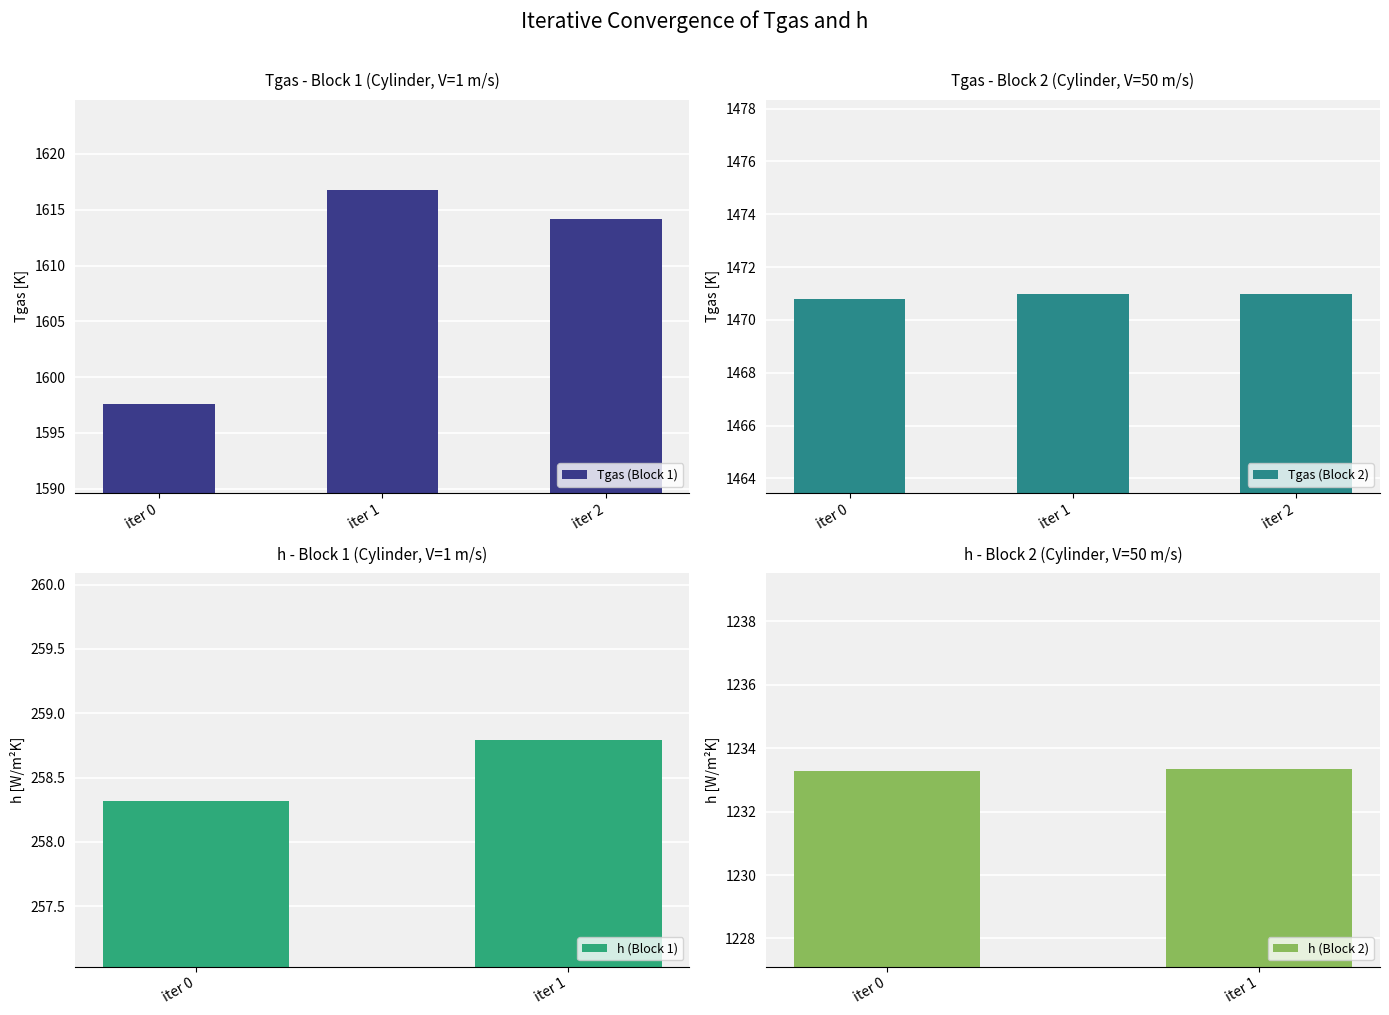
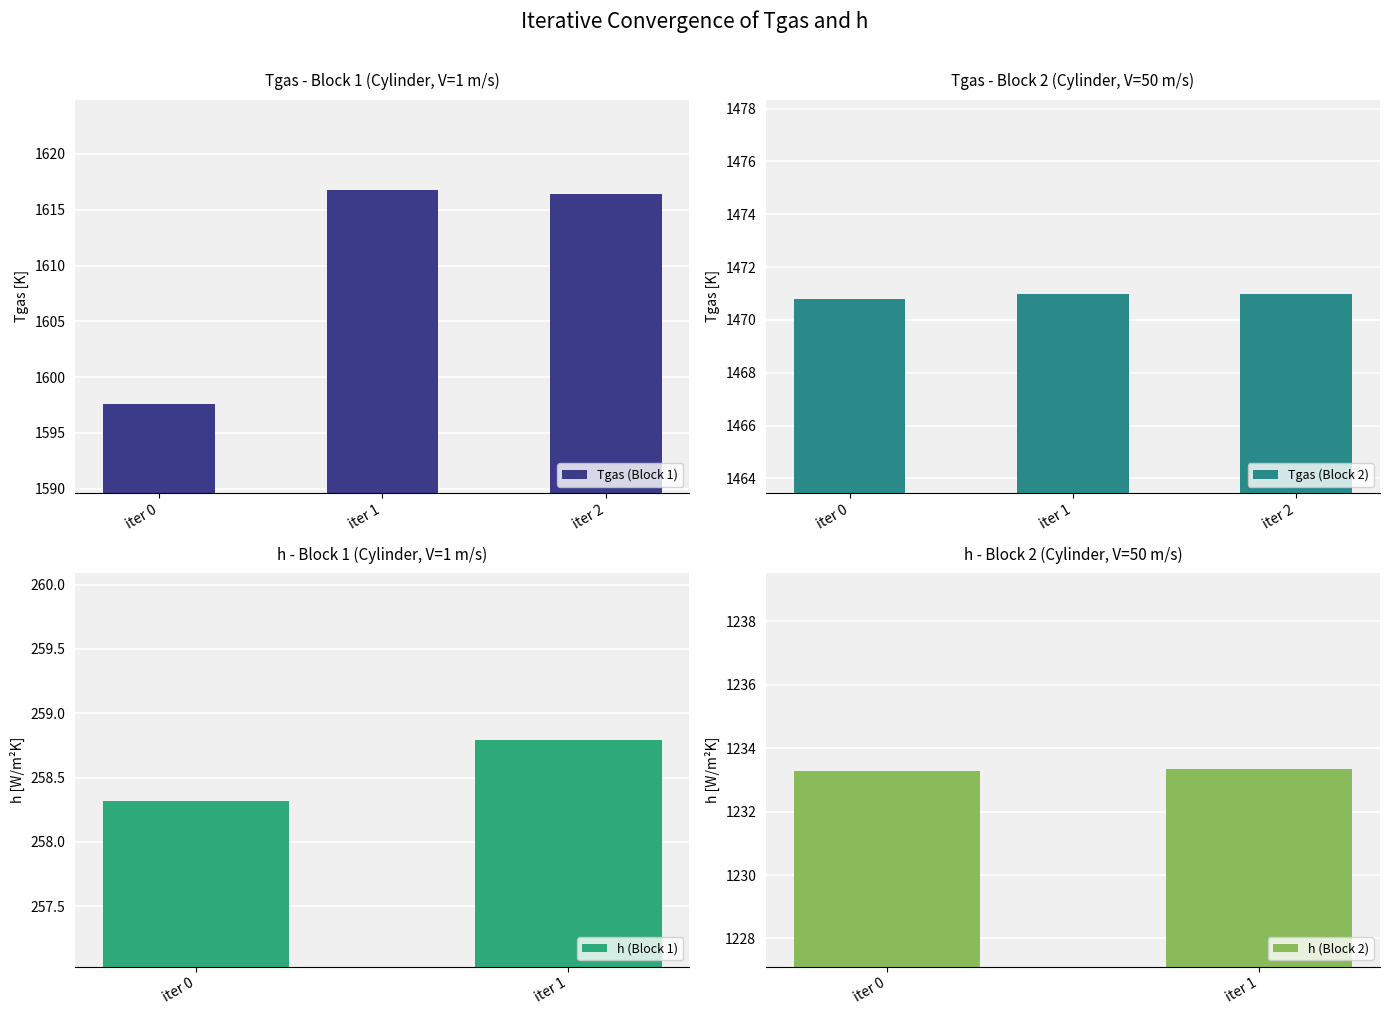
  {
    "Tgas - Block 1 (Cylinder, V=1 m/s)": {
      "iter 0": 1597.6,
      "iter 1": 1616.8,
-     "iter 2": 1614.2
+     "iter 2": 1616.4
    },
    "Tgas - Block 2 (Cylinder, V=50 m/s)": {
      "iter 0": 1470.8,
      "iter 1": 1471.0,
      "iter 2": 1471.0
    },
    "h - Block 1 (Cylinder, V=1 m/s)": {
      "iter 0": 258.32,
      "iter 1": 258.79
    },
    "h - Block 2 (Cylinder, V=50 m/s)": {
      "iter 0": 1233.3,
      "iter 1": 1233.3
    }
  }
